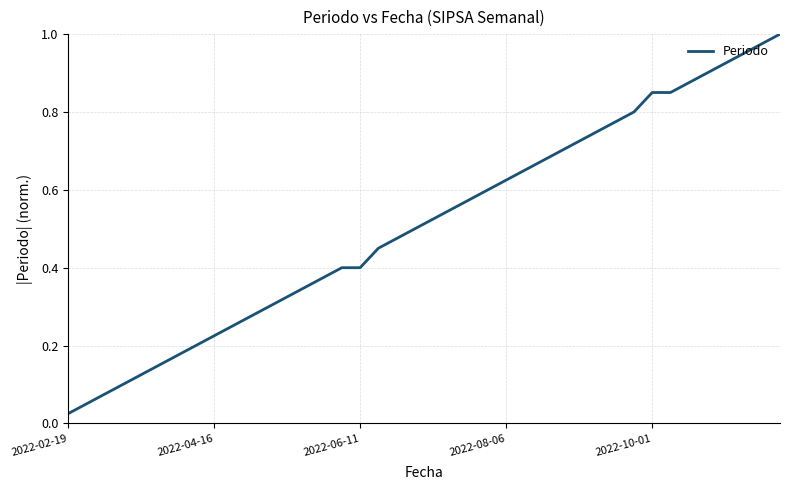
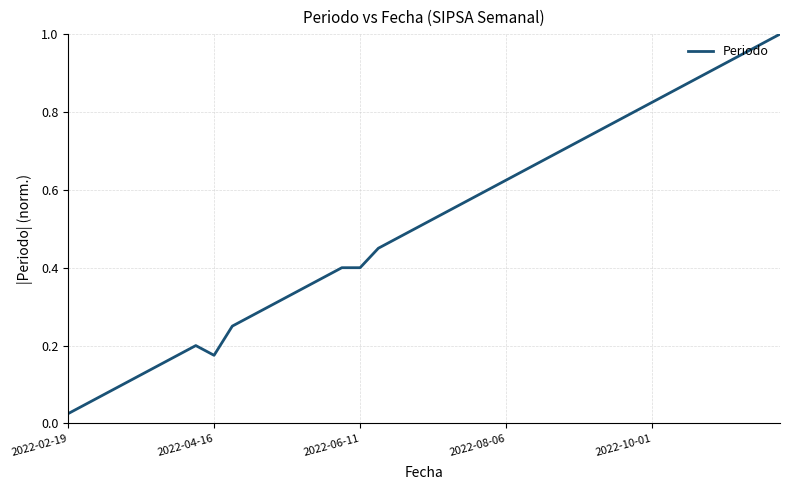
  {
    "2022-02-19": 0.03,
-   "2022-04-16": 0.23,
+   "2022-04-16": 0.18,
    "2022-06-11": 0.40,
    "2022-08-06": 0.63,
-   "2022-10-01": 0.85
+   "2022-10-01": 0.83
  }
